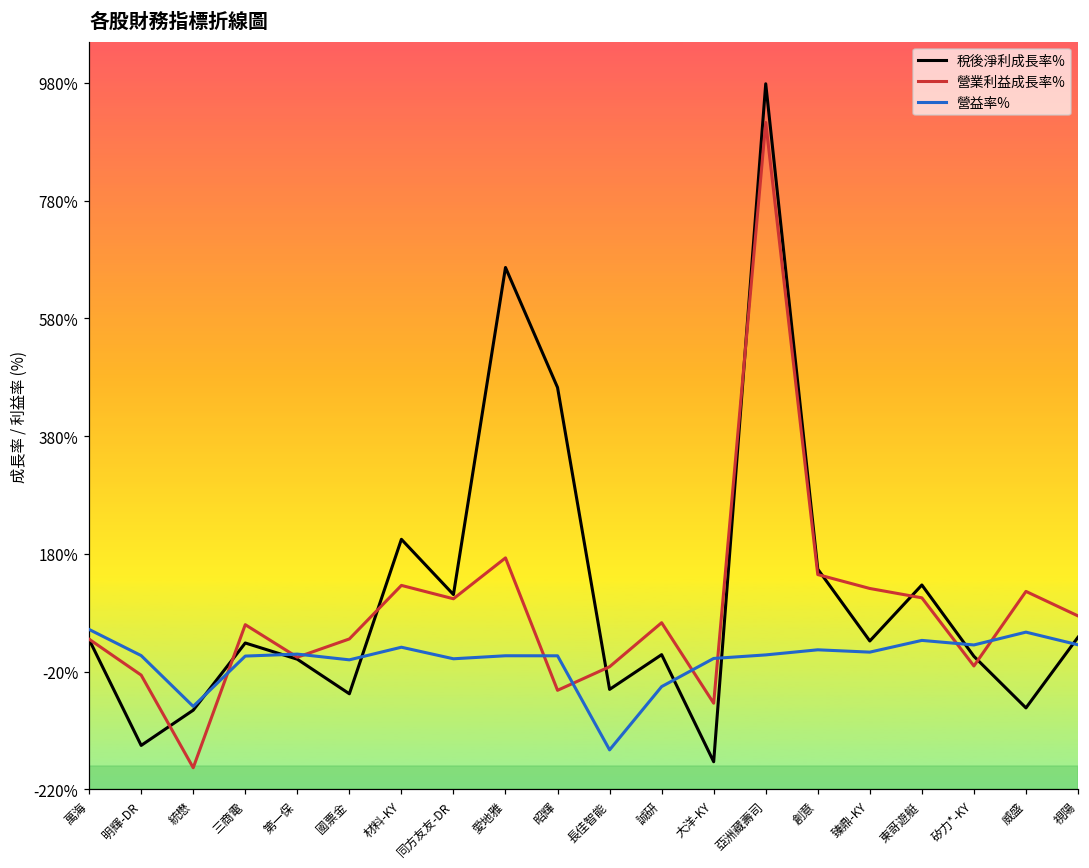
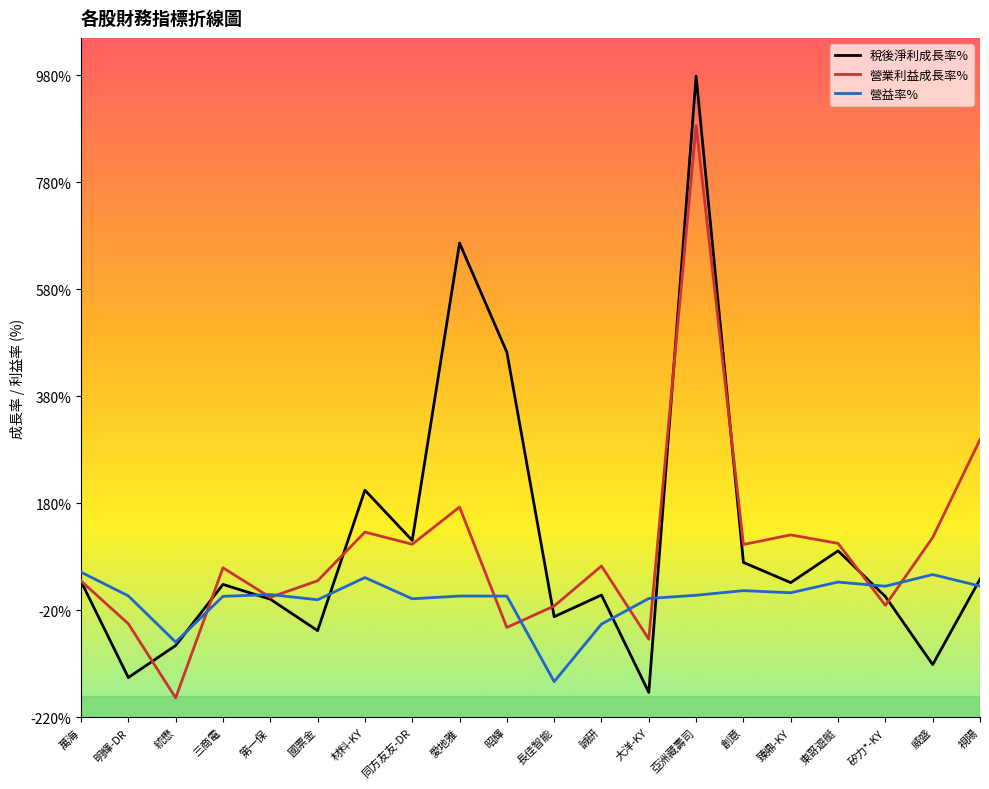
  {
    "稅後淨利成長率%": {
      "明輝-DR": "-150%",
      "統懋": "-90%",
      "三商電": "30%",
      "國票金": "-60%",
      "材料-KY": "200%",
      "同方友友-DR": "110%",
      "愛地雅": "670%",
      "昭輝": "460%",
-     "長佳智能": "-50%",
+     "長佳智能": "-30%",
      "誠研": "10%",
      "大洋-KY": "-170%",
      "亞洲藏壽司": "980%",
-     "創意": "150%",
+     "創意": "70%",
      "臻鼎-KY": "30%",
-     "東哥遊艇": "130%",
+     "東哥遊艇": "90%",
      "矽力*-KY": "10%",
-     "威盛": "-80%",
+     "威盛": "-120%",
      "視陽": "40%"
    },
    "營業利益成長率%": {
-     "明輝-DR": "-30%",
+     "明輝-DR": "-40%",
      "三商電": "60%",
      "國票金": "40%",
      "材料-KY": "130%",
      "同方友友-DR": "100%",
      "愛地雅": "170%",
      "昭輝": "-50%",
      "長佳智能": "-10%",
      "誠研": "60%",
      "大洋-KY": "-70%",
-     "亞洲藏壽司": "910%",
-     "創意": "140%",
+     "亞洲藏壽司": "890%",
+     "創意": "100%",
      "臻鼎-KY": "120%",
      "東哥遊艇": "110%",
      "矽力*-KY": "-10%",
      "威盛": "120%",
-     "視陽": "70%"
+     "視陽": "300%"
    },
    "營益率%": {
      "萬海": "50%",
      "明輝-DR": "10%",
      "統懋": "-80%",
      "三商電": "10%",
      "第一保": "10%",
      "國票金": "0%",
-     "材料-KY": "20%",
+     "材料-KY": "40%",
      "同方友友-DR": "0%",
      "愛地雅": "10%",
      "昭輝": "10%",
      "長佳智能": "-150%",
      "誠研": "-50%",
      "大洋-KY": "0%",
      "亞洲藏壽司": "10%",
      "創意": "20%",
      "臻鼎-KY": "10%",
      "東哥遊艇": "30%",
      "矽力*-KY": "30%",
      "威盛": "50%",
      "視陽": "30%"
    }
  }
